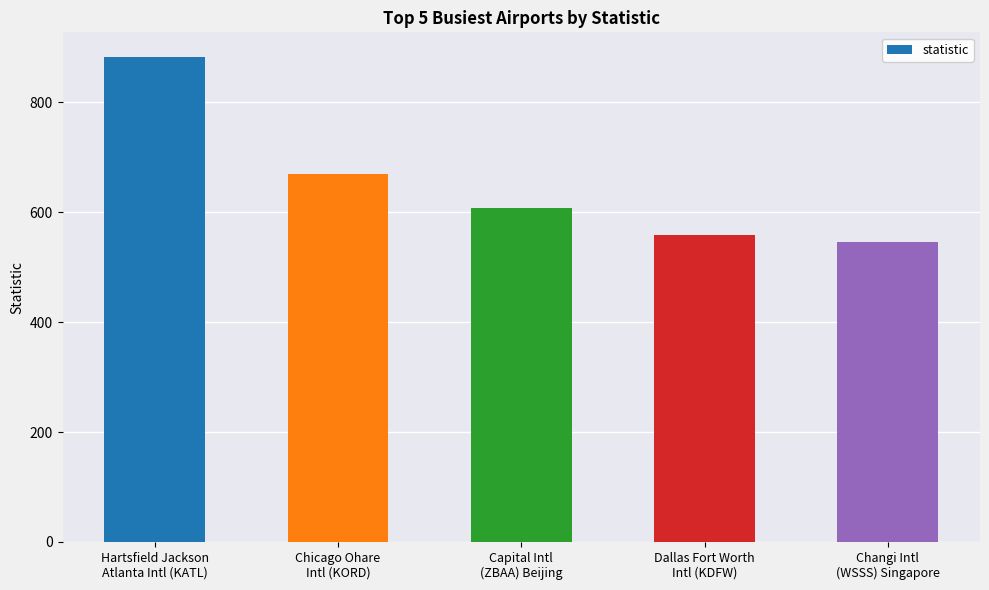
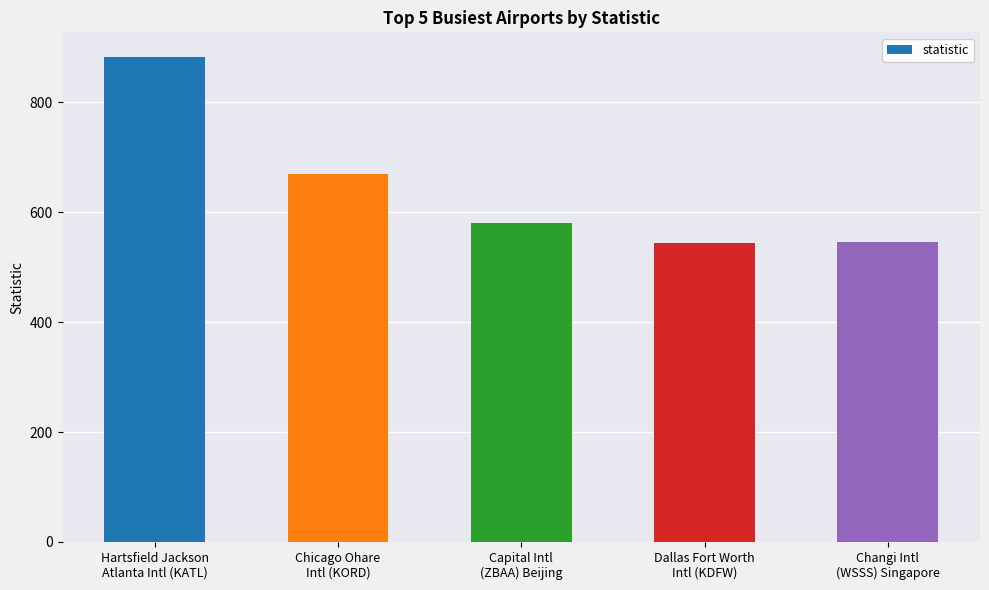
  {
    "Hartsfield Jackson Atlanta Intl (KATL)": 880,
    "Chicago Ohare Intl (KORD)": 670,
-   "Capital Intl (ZBAA) Beijing": 610,
-   "Dallas Fort Worth Intl (KDFW)": 560,
+   "Capital Intl (ZBAA) Beijing": 580,
+   "Dallas Fort Worth Intl (KDFW)": 540,
    "Changi Intl (WSSS) Singapore": 550
  }
